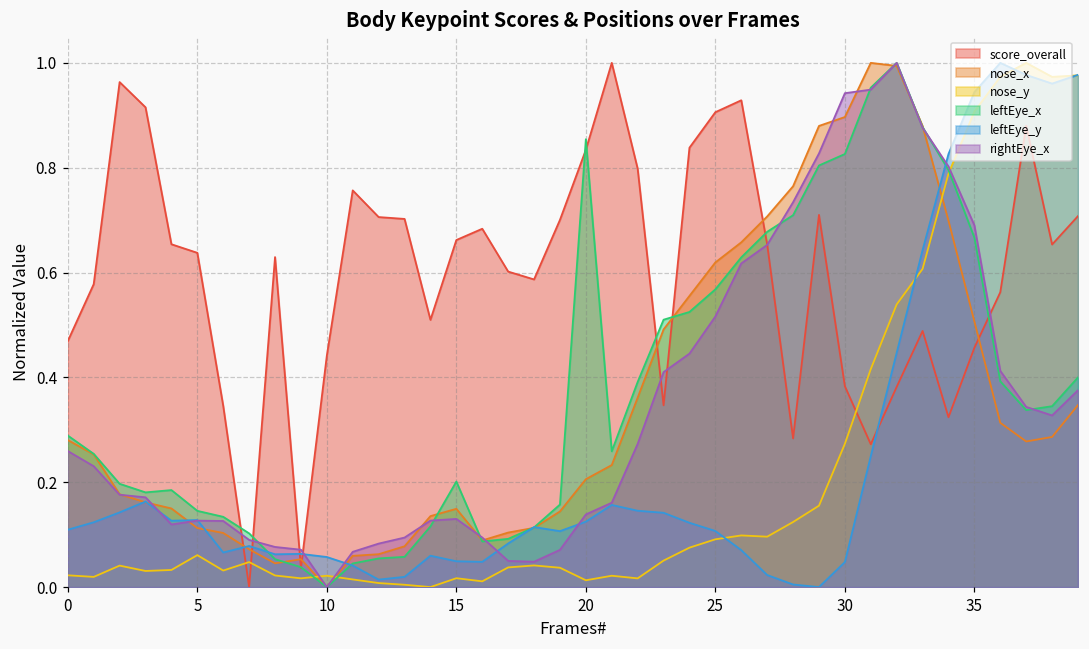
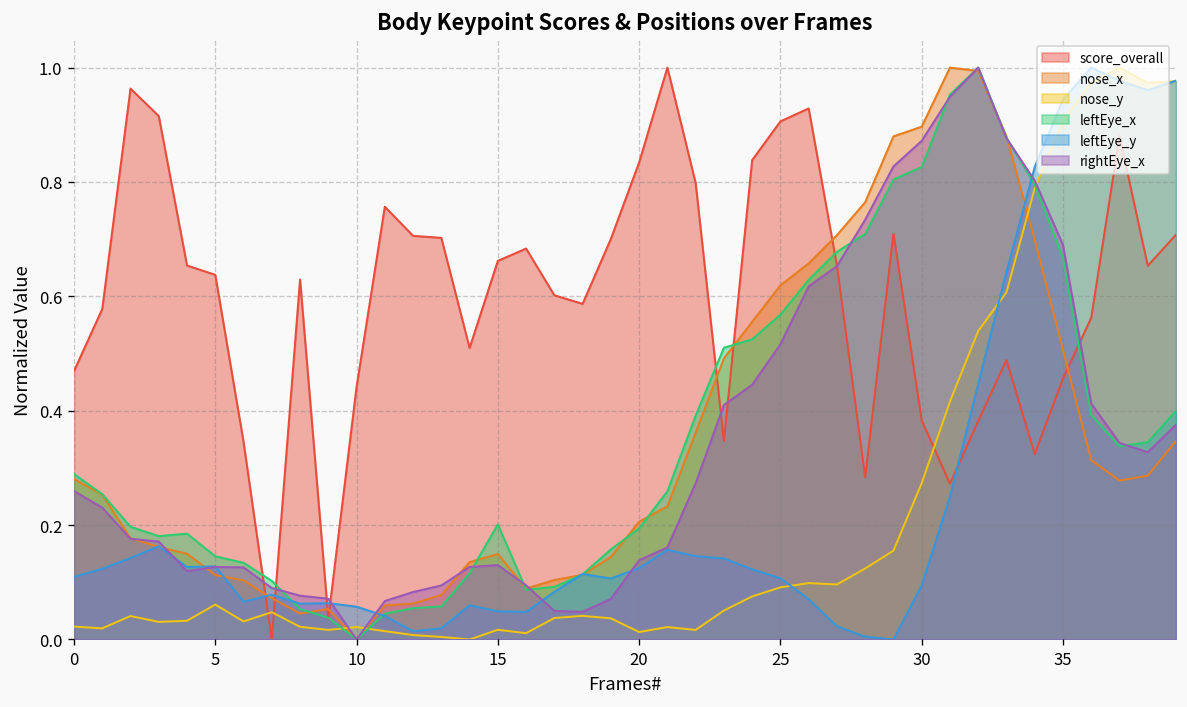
  {
    "leftEye_x": {
      "0": 0.29,
      "5": 0.15,
      "15": 0.20,
-     "20": 0.85,
+     "20": 0.19,
      "25": 0.57,
      "30": 0.83,
      "35": 0.67
    },
    "leftEye_y": {
      "0": 0.11,
      "10": 0.06,
      "15": 0.05,
      "20": 0.12,
      "25": 0.11,
-     "30": 0.05
+     "30": 0.09
    },
    "rightEye_x": {
      "0": 0.26,
      "15": 0.13,
      "20": 0.14,
      "25": 0.52,
-     "30": 0.94,
+     "30": 0.87,
      "35": 0.69
    }
  }
